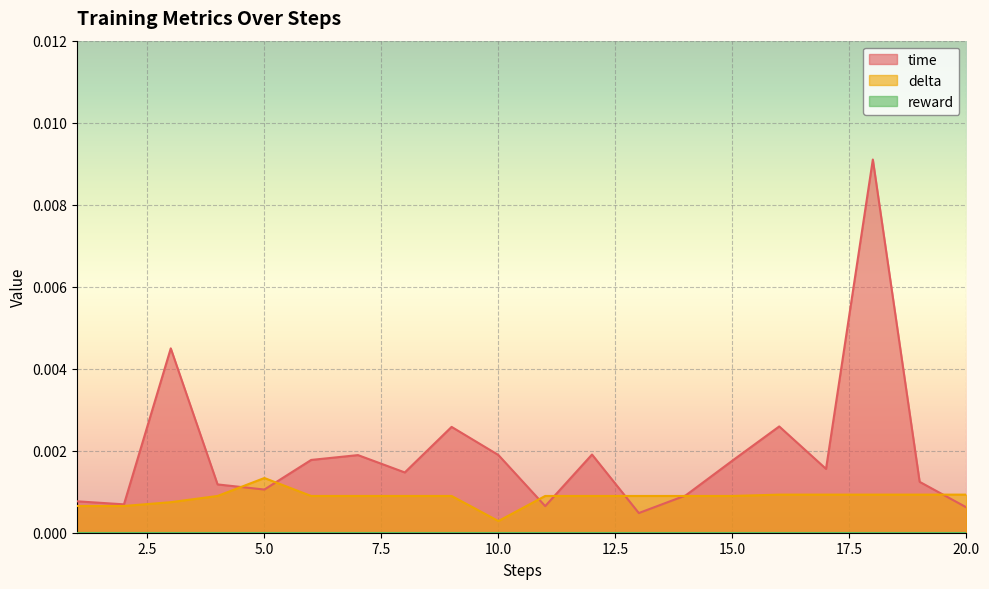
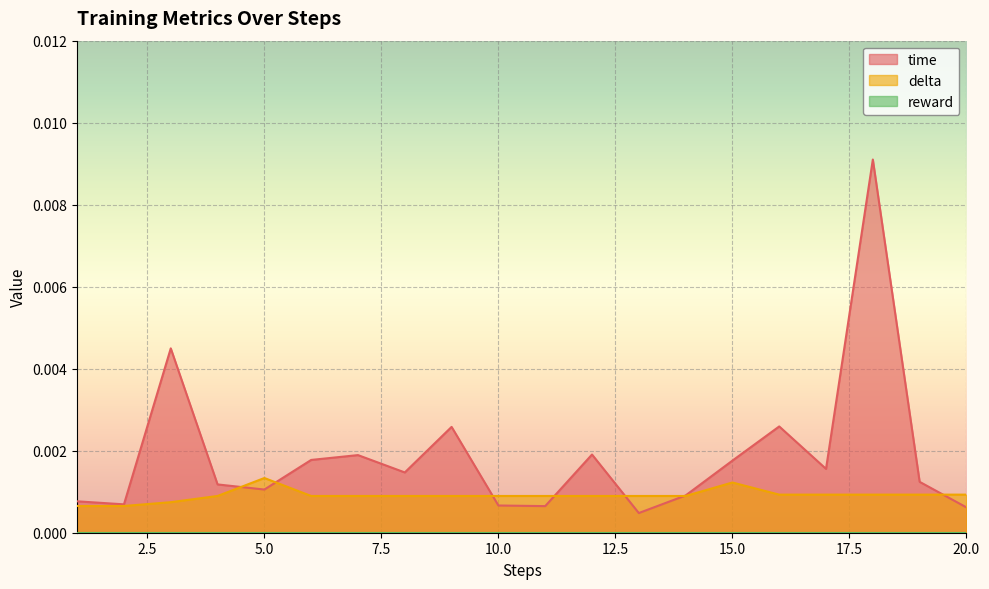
  {
    "time": {
      "5.0": 0.0011,
-     "10.0": 0.0019,
+     "10.0": 0.0007,
      "15.0": 0.0018,
      "20.0": 0.0006
    },
    "delta": {
      "5.0": 0.0013,
-     "10.0": 0.0003,
-     "15.0": 0.0009,
+     "10.0": 0.0009,
+     "15.0": 0.0012,
      "20.0": 0.0009
    },
    "reward": {
      "5.0": 0.0000,
      "10.0": 0.0000,
      "15.0": 0.0000,
      "20.0": 0.0000
    }
  }
